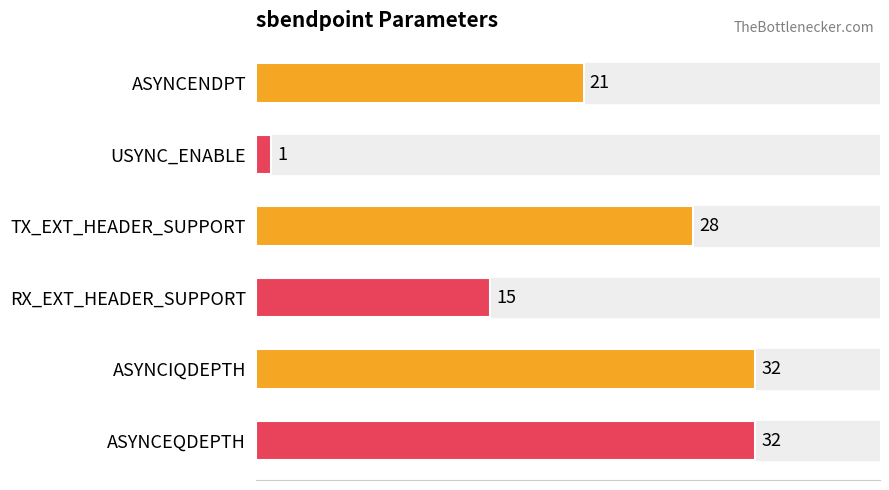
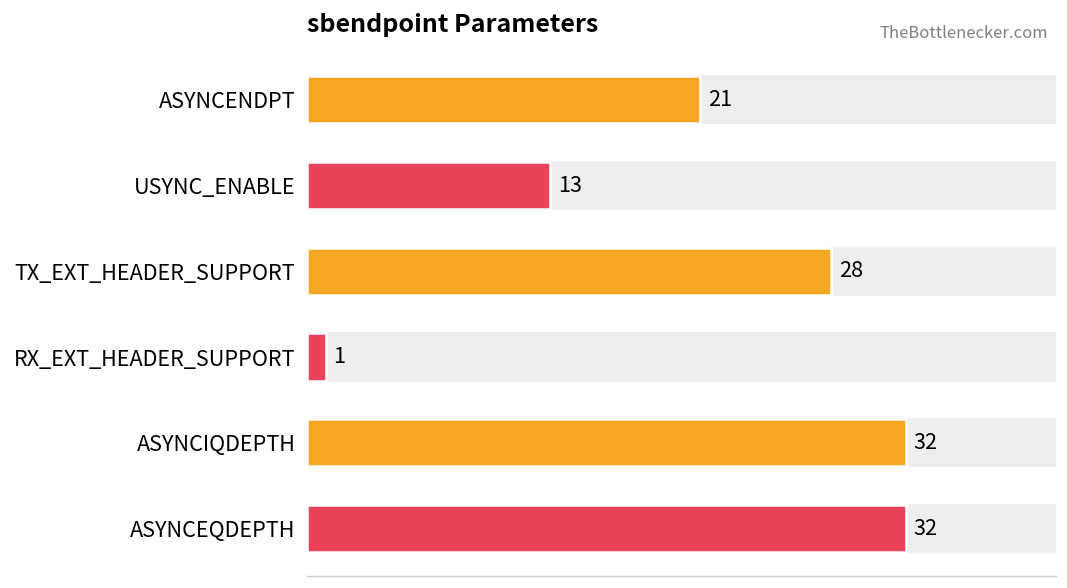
  {
    "ASYNCENDPT": 21,
-   "USYNC_ENABLE": 1,
+   "USYNC_ENABLE": 13,
    "TX_EXT_HEADER_SUPPORT": 28,
-   "RX_EXT_HEADER_SUPPORT": 15,
+   "RX_EXT_HEADER_SUPPORT": 1,
    "ASYNCIQDEPTH": 32,
    "ASYNCEQDEPTH": 32
  }
